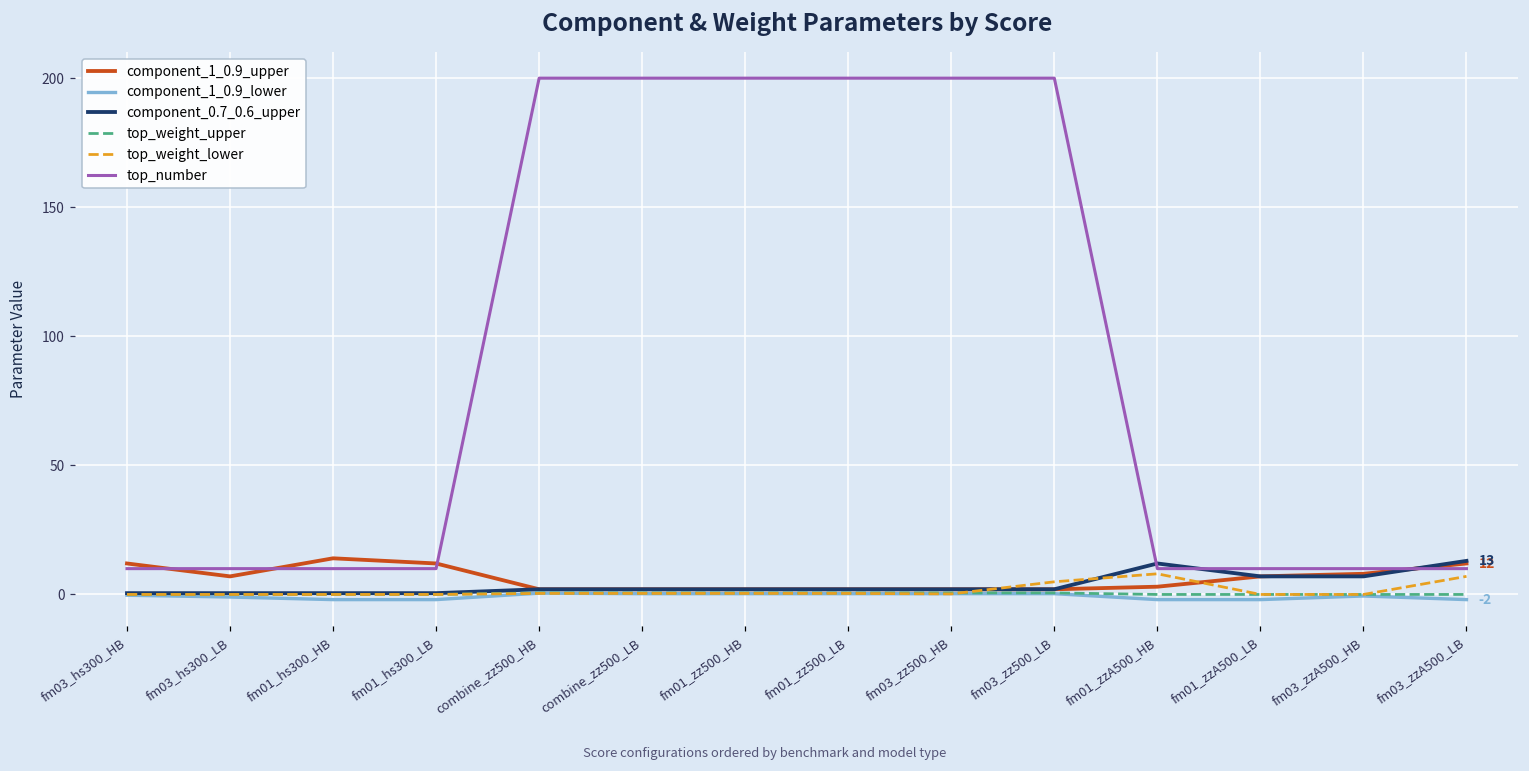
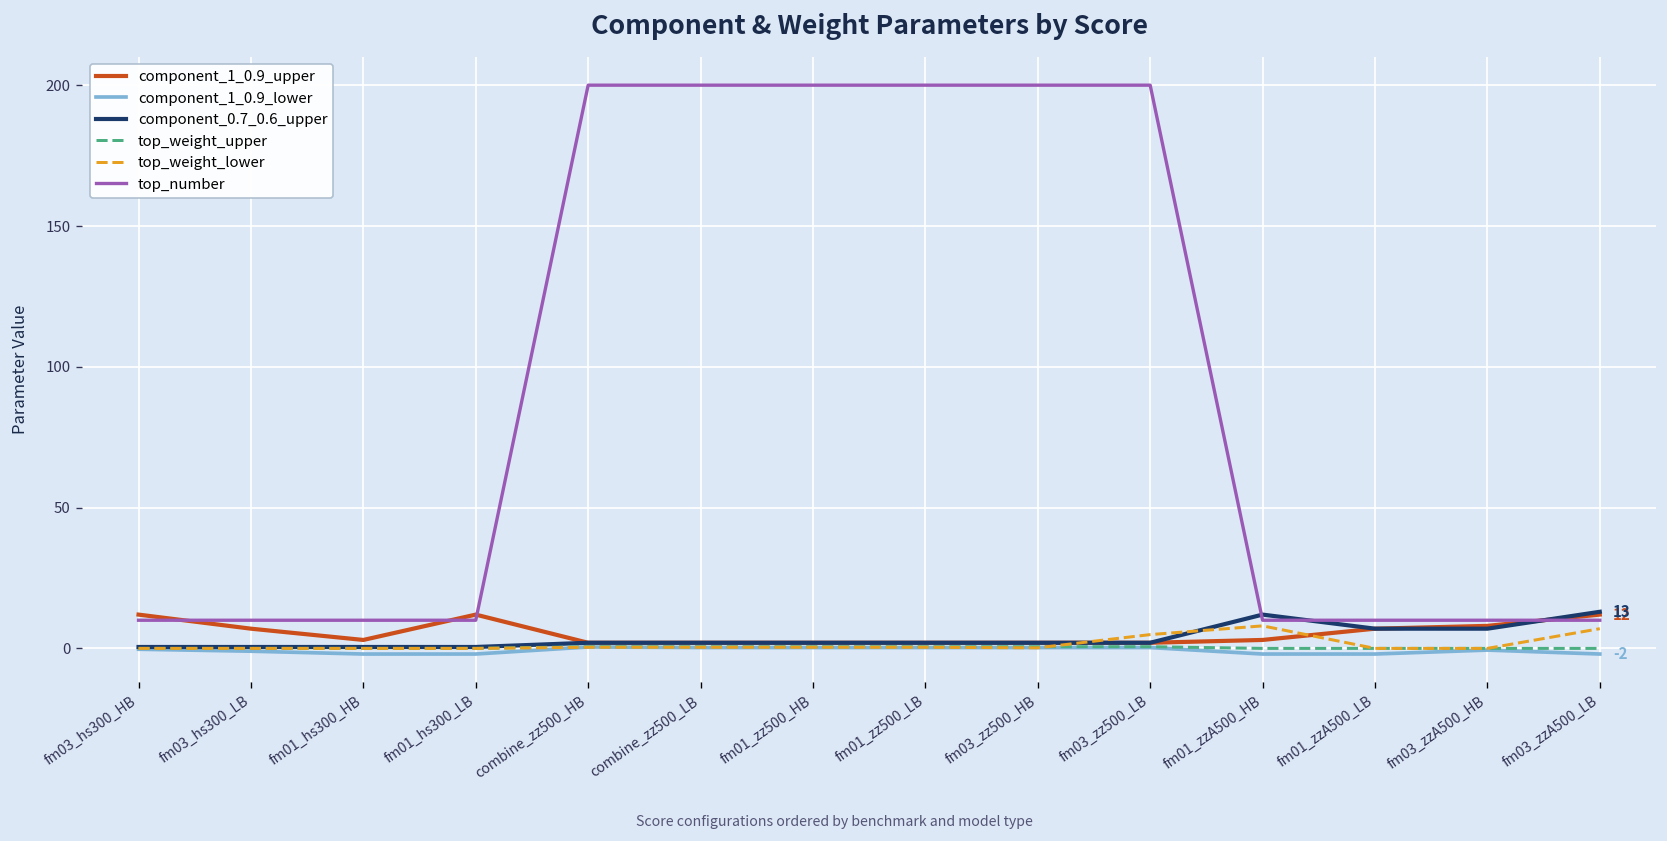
  {
    "component_1_0.9_upper": {
      "fm03_hs300_HB": 12,
      "fm03_hs300_LB": 7,
-     "fm01_hs300_HB": 14,
+     "fm01_hs300_HB": 3,
      "fm01_hs300_LB": 12,
      "fm01_zzA500_HB": 3
    },
    "component_1_0.9_lower": {
      "fm03_zzA500_LB": -2
    },
    "component_0.7_0.6_upper": {
      "fm01_zzA500_HB": 12
    },
    "top_weight_upper": {
      "fm01_zzA500_HB": 0
    },
    "top_weight_lower": {
      "fm03_zz500_LB": 5,
      "fm01_zzA500_HB": 8,
      "fm03_zzA500_LB": 7
    },
    "top_number": {
      "fm03_hs300_HB": 10,
      "fm03_hs300_LB": 10,
      "fm01_hs300_HB": 10,
      "fm01_hs300_LB": 10,
      "combine_zz500_HB": 200,
      "combine_zz500_LB": 200,
      "fm01_zz500_HB": 200,
      "fm01_zz500_LB": 200,
      "fm03_zz500_HB": 200,
      "fm03_zz500_LB": 200,
      "fm01_zzA500_HB": 10,
      "fm01_zzA500_LB": 10,
      "fm03_zzA500_HB": 10
    }
  }
